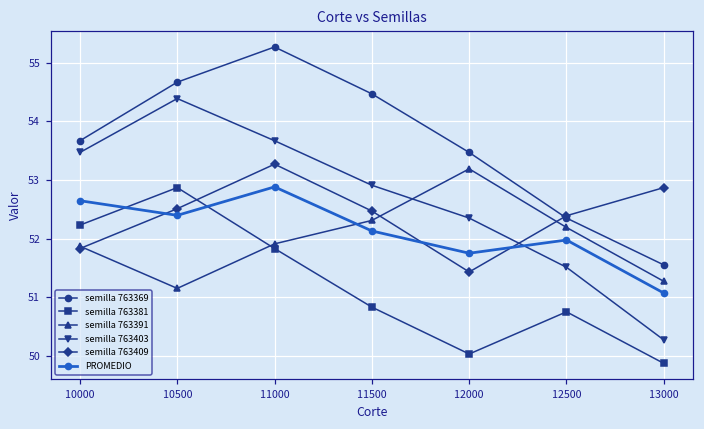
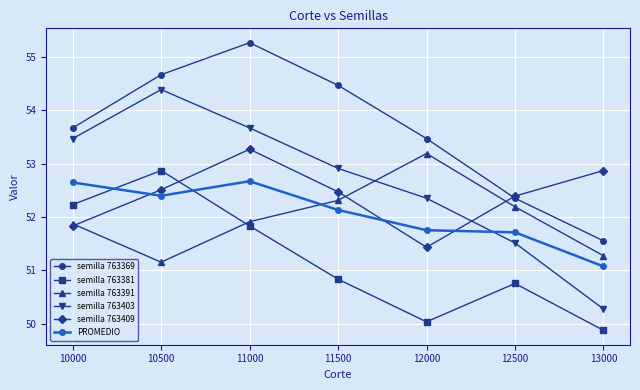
  {
    "PROMEDIO": {
      "10000": 52.6,
      "10500": 52.4,
-     "11000": 52.9,
+     "11000": 52.7,
      "11500": 52.1,
      "12000": 51.8,
-     "12500": 52.0,
+     "12500": 51.7,
      "13000": 51.1
    }
  }
